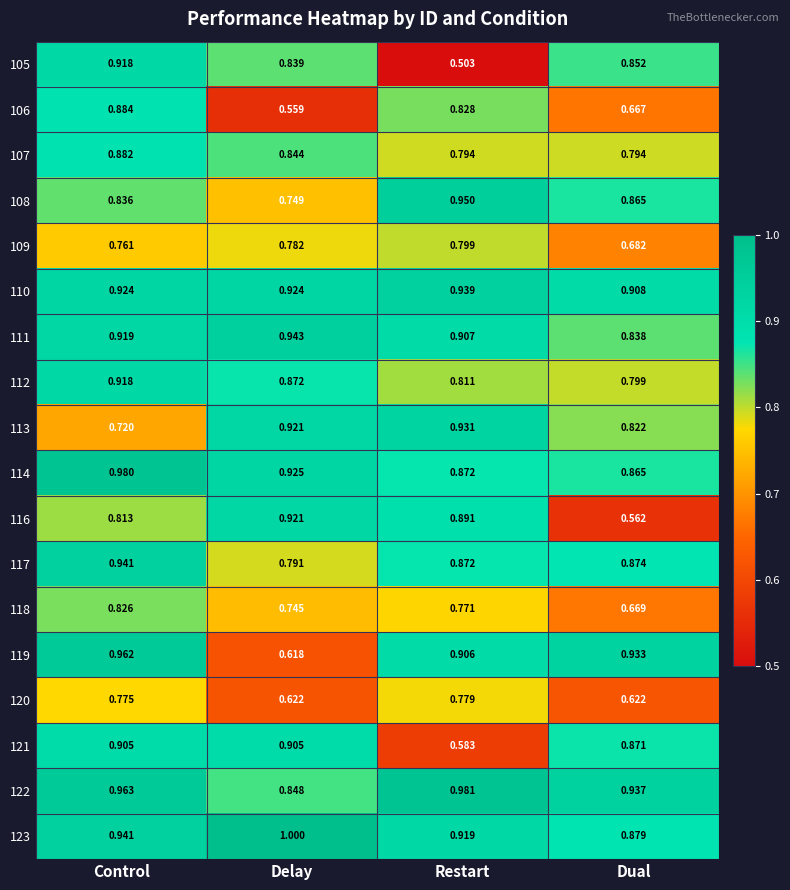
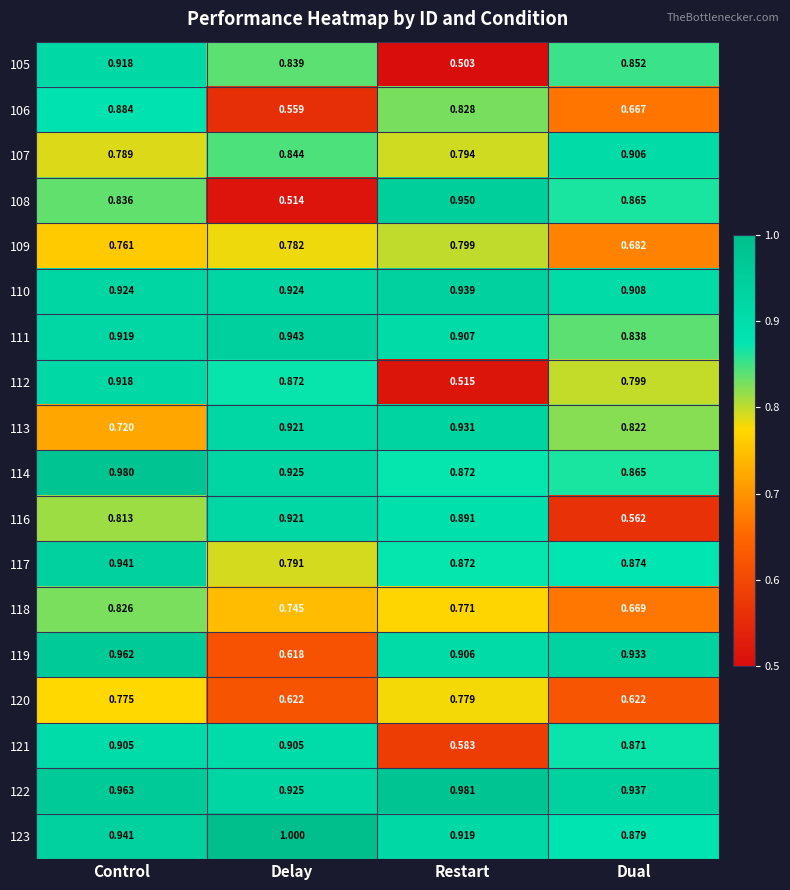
  {
    "105": {
      "Control": 0.918,
      "Delay": 0.839,
      "Restart": 0.503,
      "Dual": 0.852
    },
    "106": {
      "Control": 0.884,
      "Delay": 0.559,
      "Restart": 0.828,
      "Dual": 0.667
    },
    "107": {
-     "Control": 0.882,
+     "Control": 0.789,
      "Delay": 0.844,
      "Restart": 0.794,
-     "Dual": 0.794
+     "Dual": 0.906
    },
    "108": {
      "Control": 0.836,
-     "Delay": 0.749,
+     "Delay": 0.514,
      "Restart": 0.950,
      "Dual": 0.865
    },
    "109": {
      "Control": 0.761,
      "Delay": 0.782,
      "Restart": 0.799,
      "Dual": 0.682
    },
    "110": {
      "Control": 0.924,
      "Delay": 0.924,
      "Restart": 0.939,
      "Dual": 0.908
    },
    "111": {
      "Control": 0.919,
      "Delay": 0.943,
      "Restart": 0.907,
      "Dual": 0.838
    },
    "112": {
      "Control": 0.918,
      "Delay": 0.872,
-     "Restart": 0.811,
+     "Restart": 0.515,
      "Dual": 0.799
    },
    "113": {
      "Control": 0.720,
      "Delay": 0.921,
      "Restart": 0.931,
      "Dual": 0.822
    },
    "114": {
      "Control": 0.980,
      "Delay": 0.925,
      "Restart": 0.872,
      "Dual": 0.865
    },
    "116": {
      "Control": 0.813,
      "Delay": 0.921,
      "Restart": 0.891,
      "Dual": 0.562
    },
    "117": {
      "Control": 0.941,
      "Delay": 0.791,
      "Restart": 0.872,
      "Dual": 0.874
    },
    "118": {
      "Control": 0.826,
      "Delay": 0.745,
      "Restart": 0.771,
      "Dual": 0.669
    },
    "119": {
      "Control": 0.962,
      "Delay": 0.618,
      "Restart": 0.906,
      "Dual": 0.933
    },
    "120": {
      "Control": 0.775,
      "Delay": 0.622,
      "Restart": 0.779,
      "Dual": 0.622
    },
    "121": {
      "Control": 0.905,
      "Delay": 0.905,
      "Restart": 0.583,
      "Dual": 0.871
    },
    "122": {
      "Control": 0.963,
-     "Delay": 0.848,
+     "Delay": 0.925,
      "Restart": 0.981,
      "Dual": 0.937
    },
    "123": {
      "Control": 0.941,
      "Delay": 1.000,
      "Restart": 0.919,
      "Dual": 0.879
    }
  }
